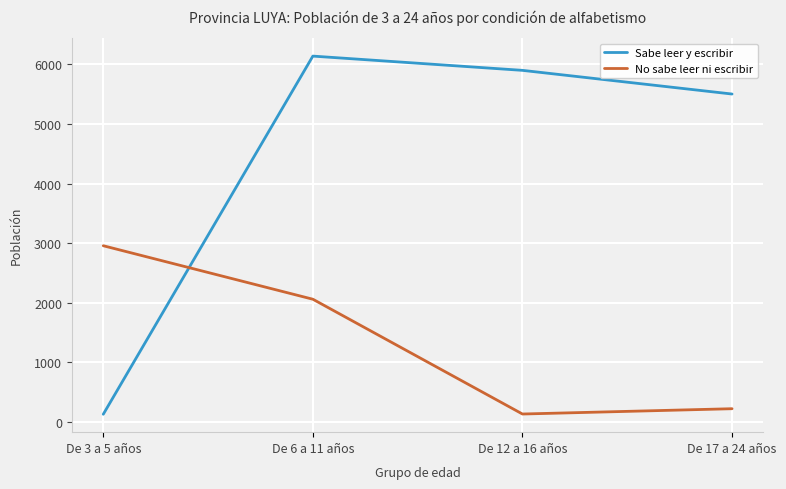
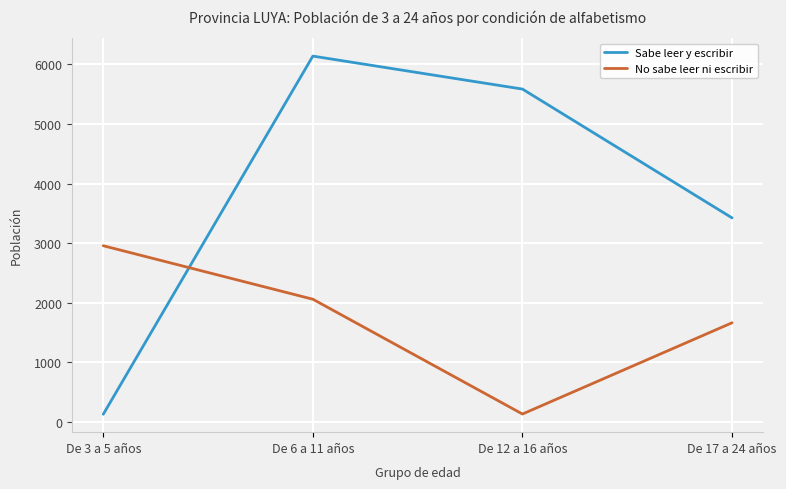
  {
    "Sabe leer y escribir": {
      "De 3 a 5 años": 100,
      "De 6 a 11 años": 6100,
-     "De 12 a 16 años": 5900,
-     "De 17 a 24 años": 5500
+     "De 12 a 16 años": 5600,
+     "De 17 a 24 años": 3400
    },
    "No sabe leer ni escribir": {
      "De 3 a 5 años": 3000,
      "De 6 a 11 años": 2100,
      "De 12 a 16 años": 100,
-     "De 17 a 24 años": 200
+     "De 17 a 24 años": 1700
    }
  }
